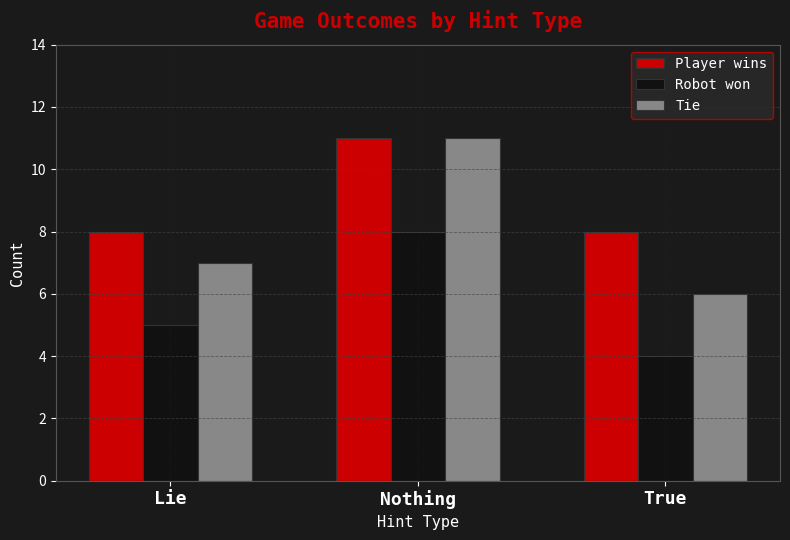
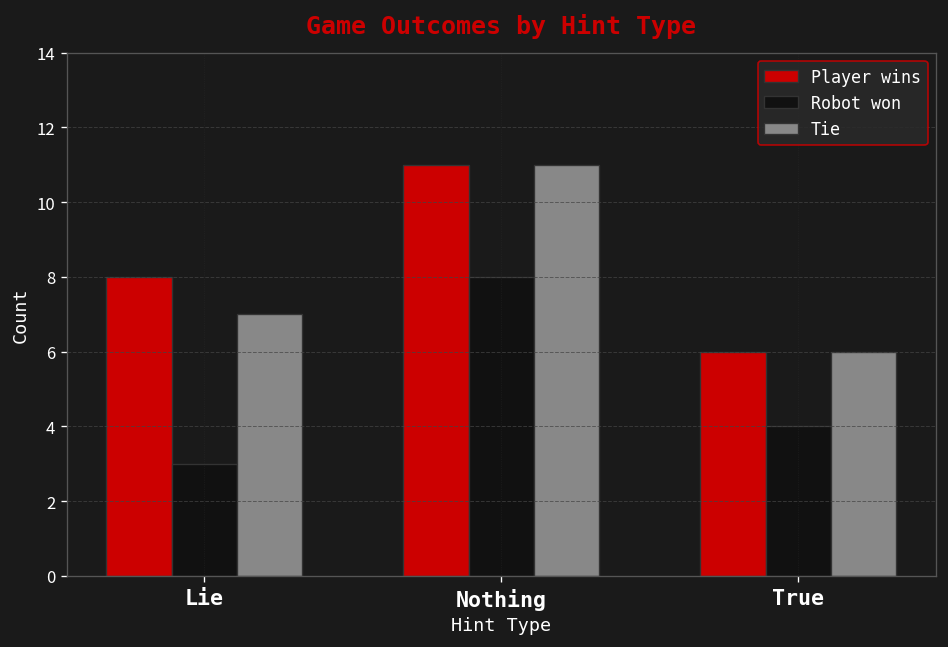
  {
    "Player wins": {
      "Lie": 8,
      "Nothing": 11,
-     "True": 8
+     "True": 6
    },
    "Robot won": {
-     "Lie": 5,
+     "Lie": 3,
      "Nothing": 8,
      "True": 4
    },
    "Tie": {
      "Lie": 7,
      "Nothing": 11,
      "True": 6
    }
  }
